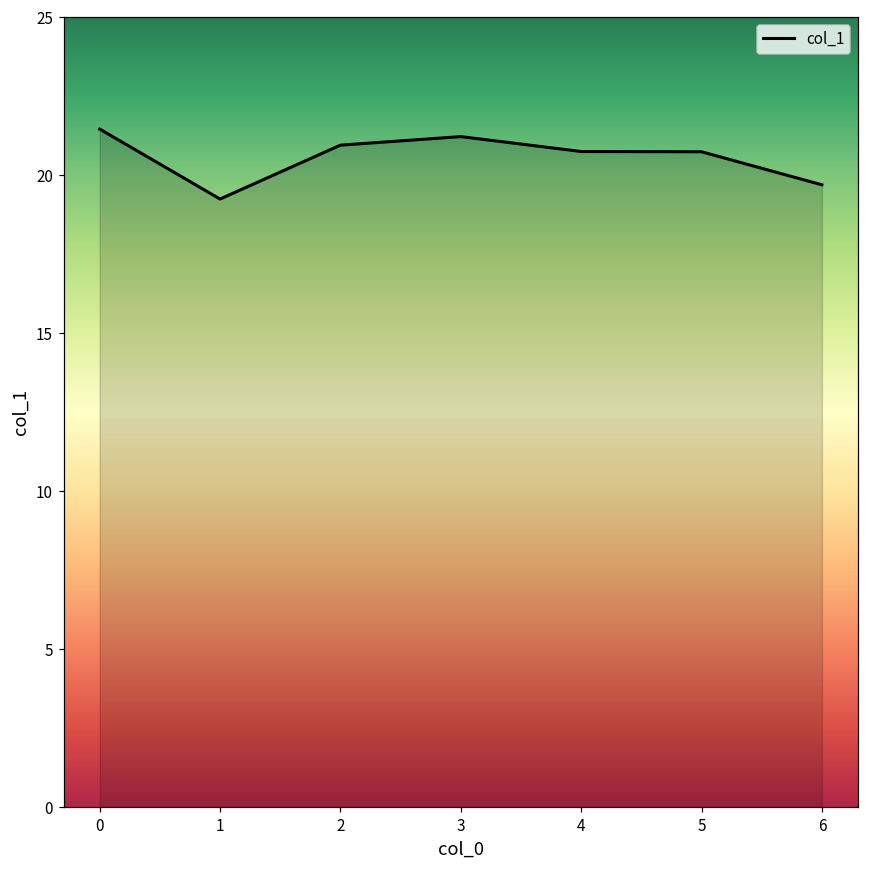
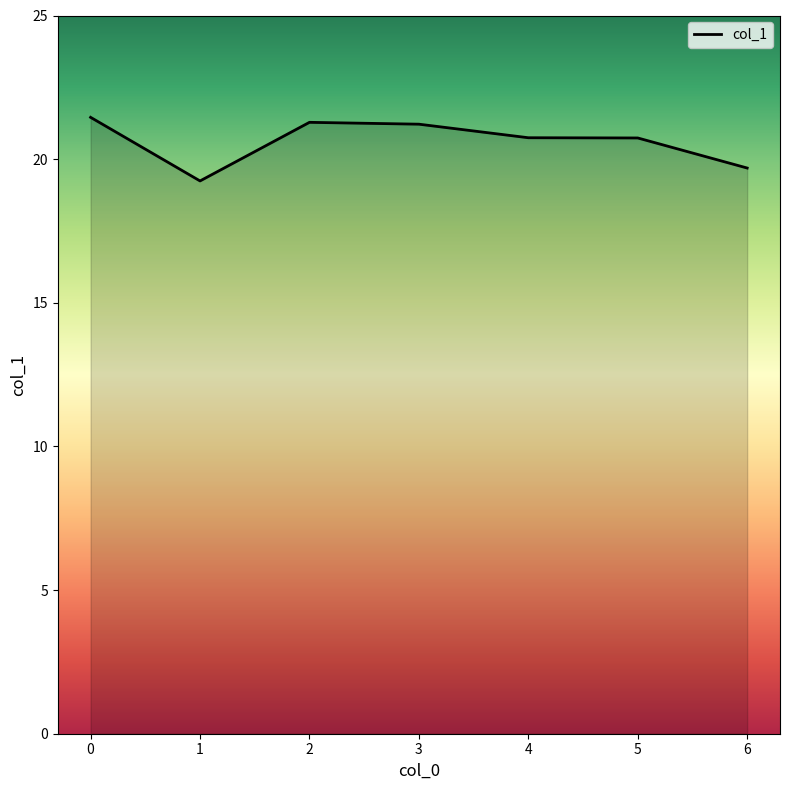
  {
    "0": 21.5,
    "1": 19.2,
-   "2": 20.9,
+   "2": 21.3,
    "3": 21.2,
    "4": 20.7,
    "5": 20.7,
    "6": 19.7
  }
